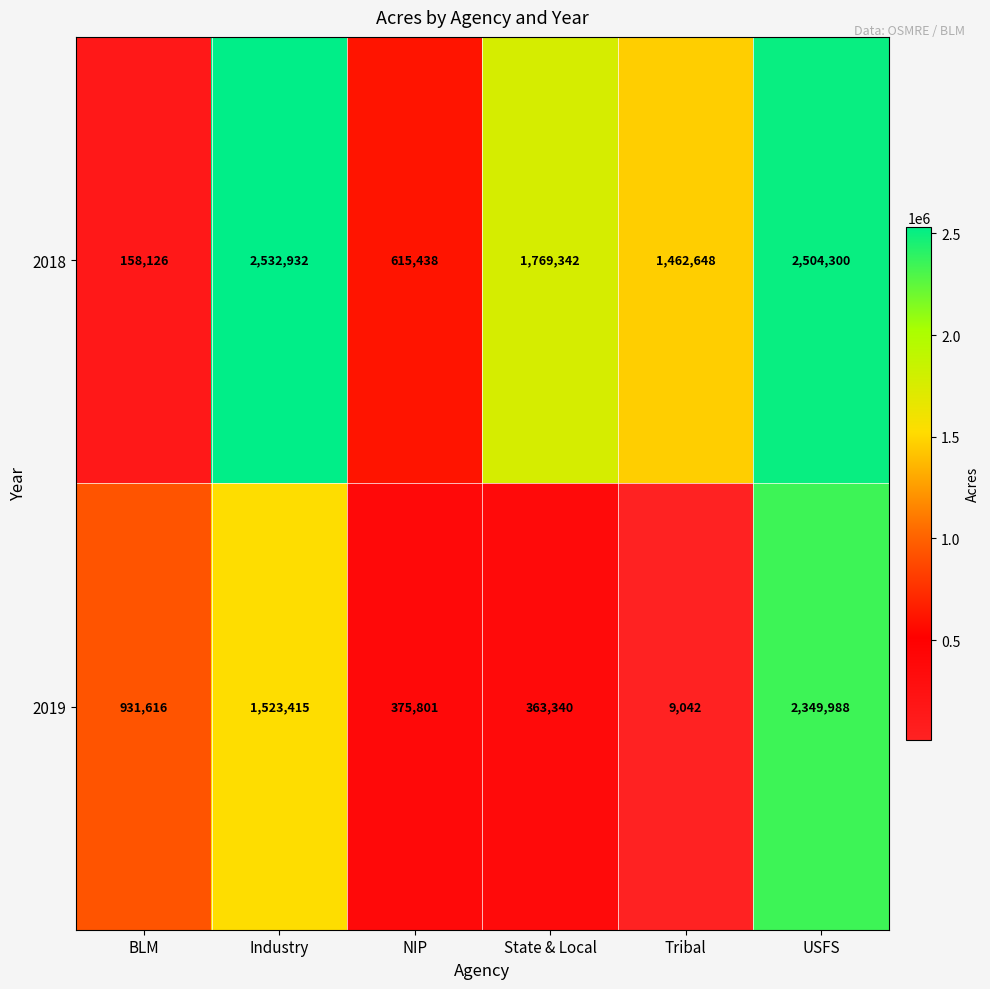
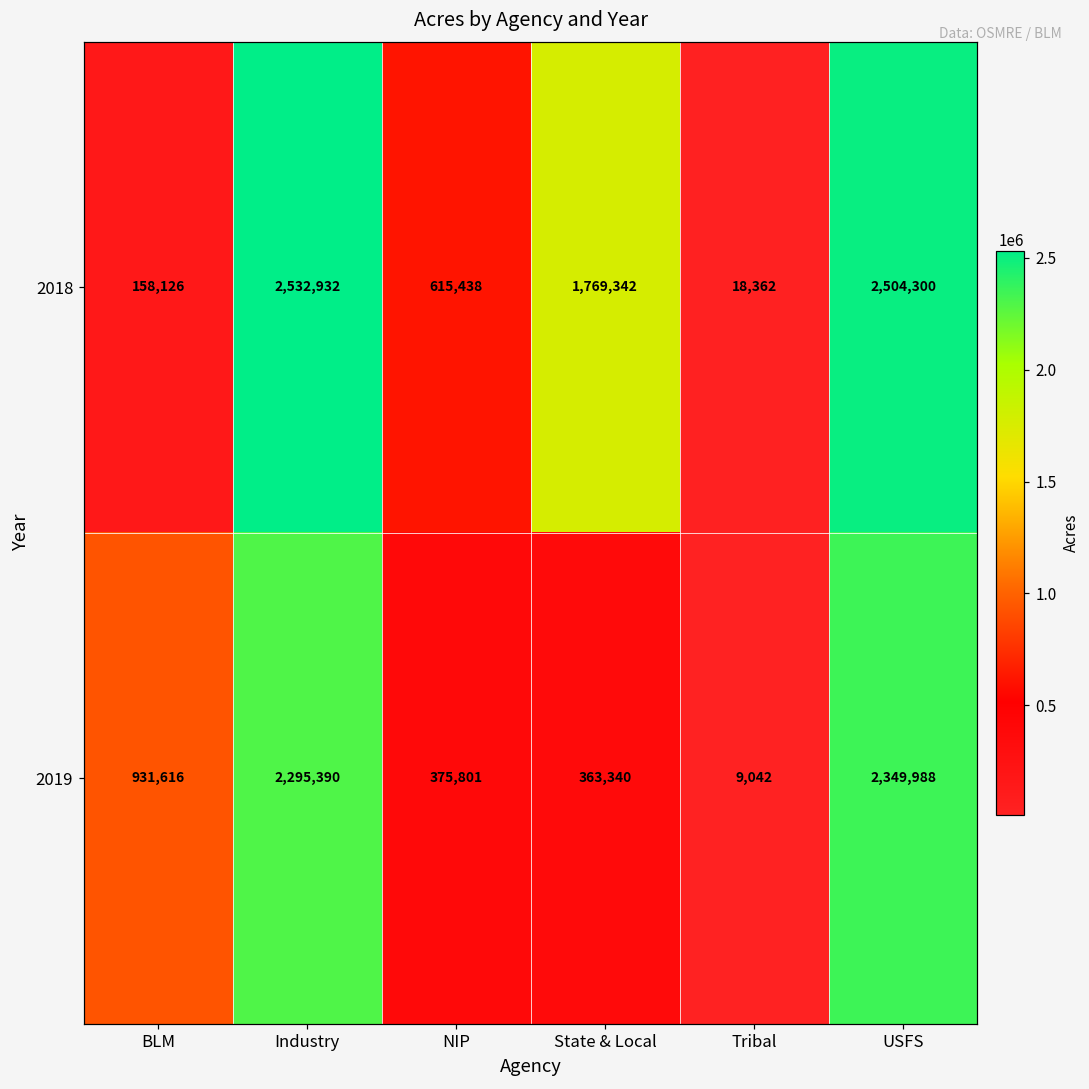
  {
    "2018": {
      "BLM": "158,126",
      "Industry": "2,532,932",
      "NIP": "615,438",
      "State & Local": "1,769,342",
-     "Tribal": "1,462,648",
+     "Tribal": "18,362",
      "USFS": "2,504,300"
    },
    "2019": {
      "BLM": "931,616",
-     "Industry": "1,523,415",
+     "Industry": "2,295,390",
      "NIP": "375,801",
      "State & Local": "363,340",
      "Tribal": "9,042",
      "USFS": "2,349,988"
    }
  }
